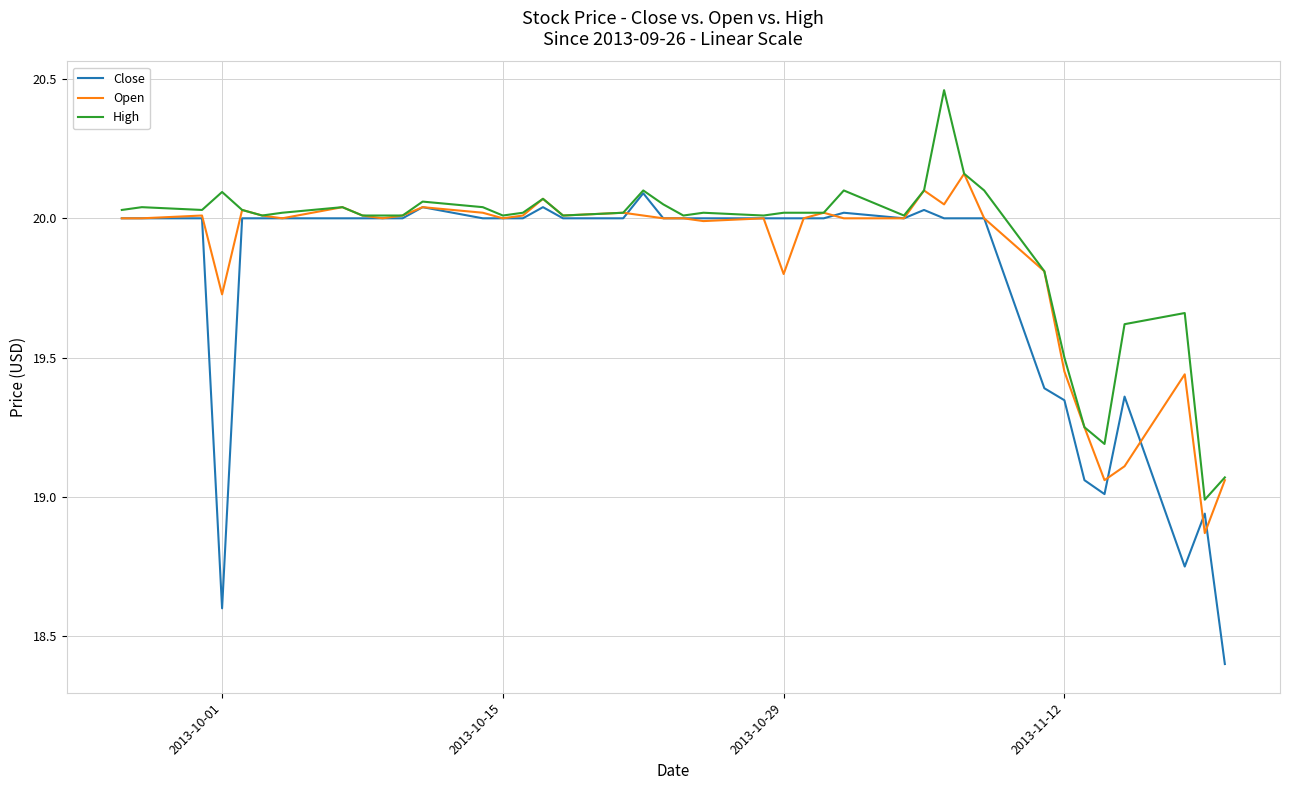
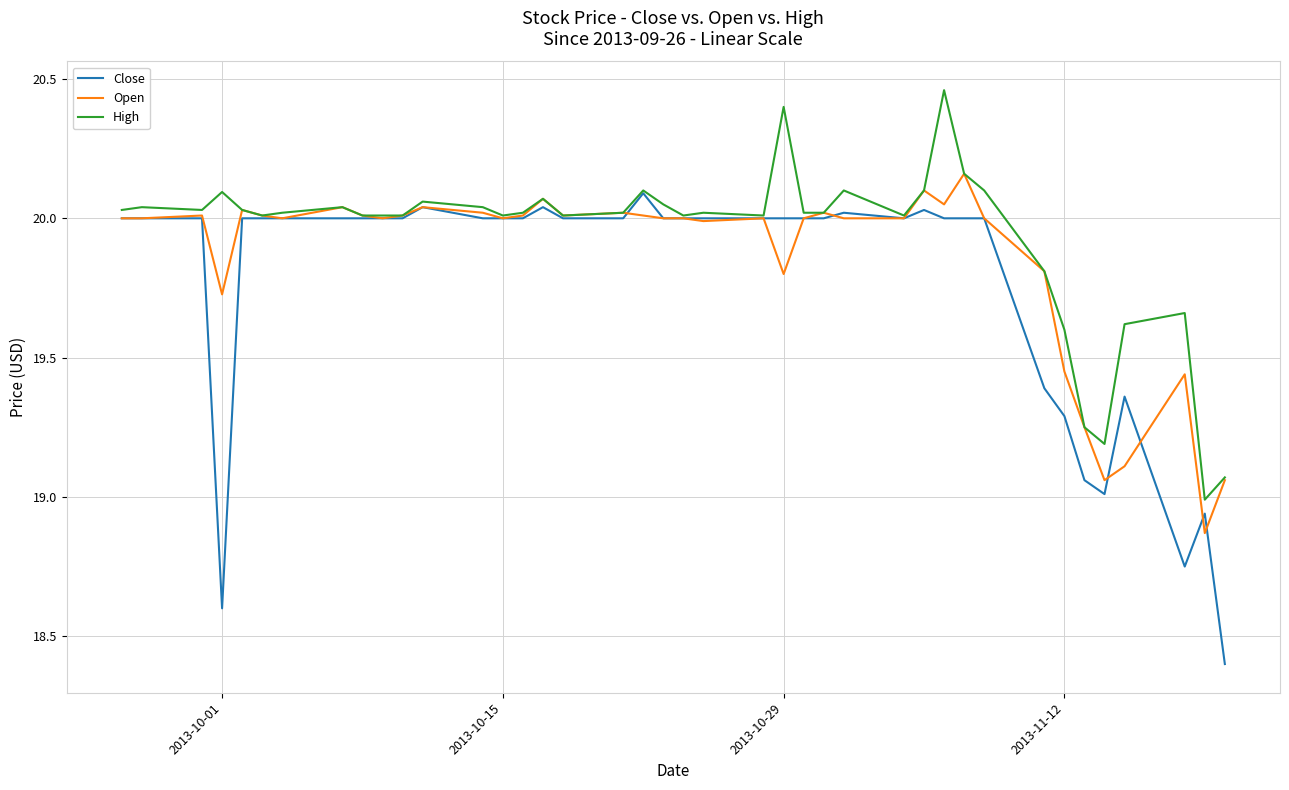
  {
    "Close": {
      "2013-10-01": 18.60,
      "2013-10-29": 20.00,
-     "2013-11-12": 19.35
+     "2013-11-12": 19.29
    },
    "Open": {
      "2013-10-01": 19.73,
      "2013-10-29": 19.80,
      "2013-11-12": 19.45
    },
    "High": {
      "2013-10-01": 20.09,
      "2013-10-15": 20.01,
-     "2013-10-29": 20.02,
-     "2013-11-12": 19.5
+     "2013-10-29": 20.40,
+     "2013-11-12": 19.6
    }
  }
